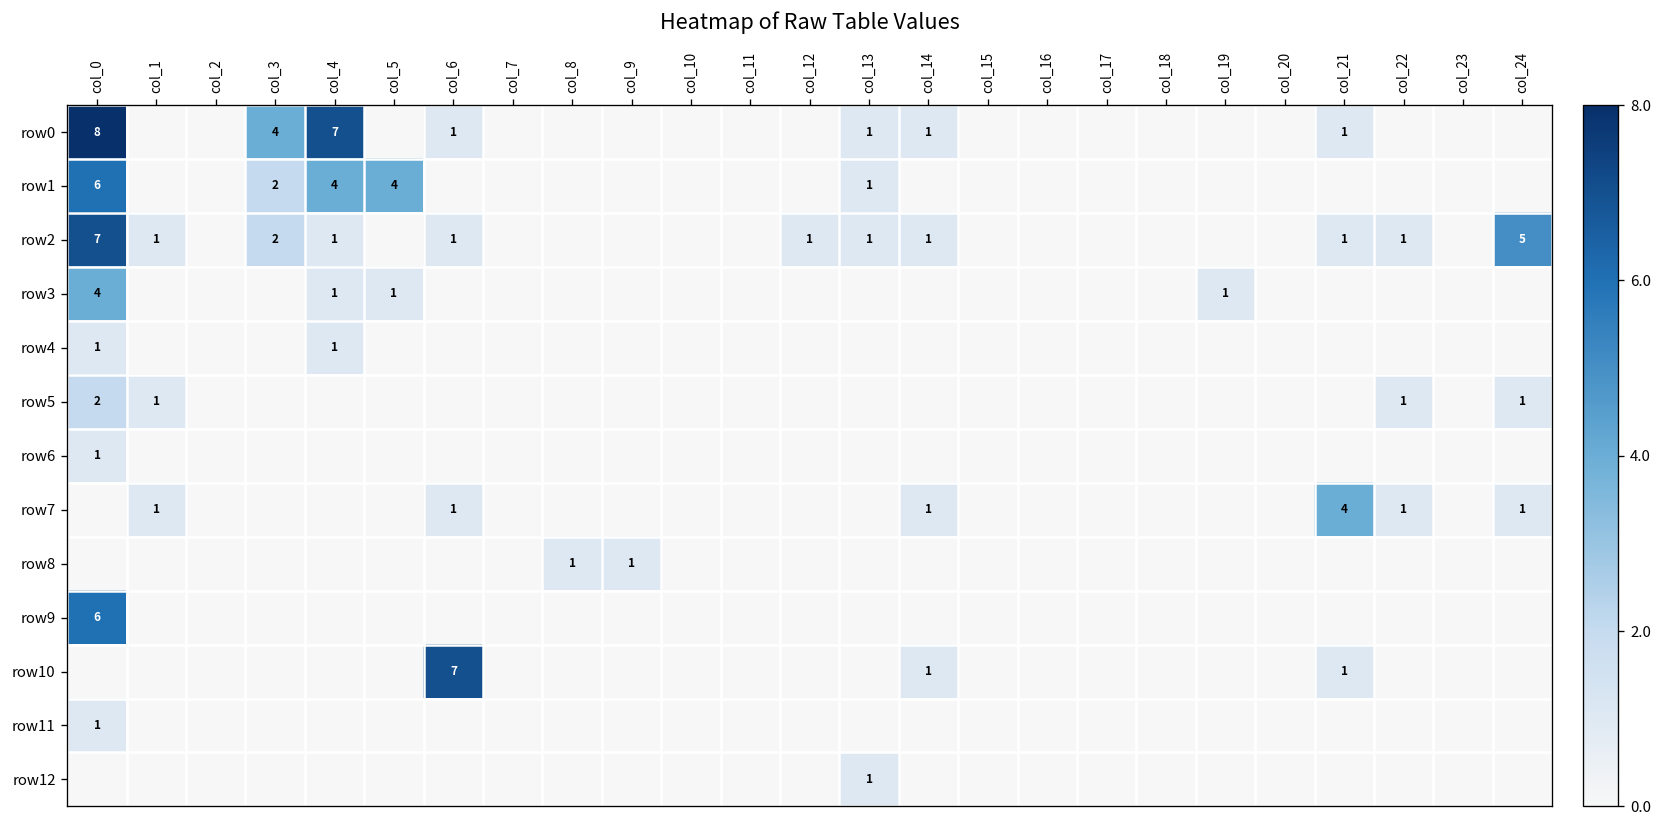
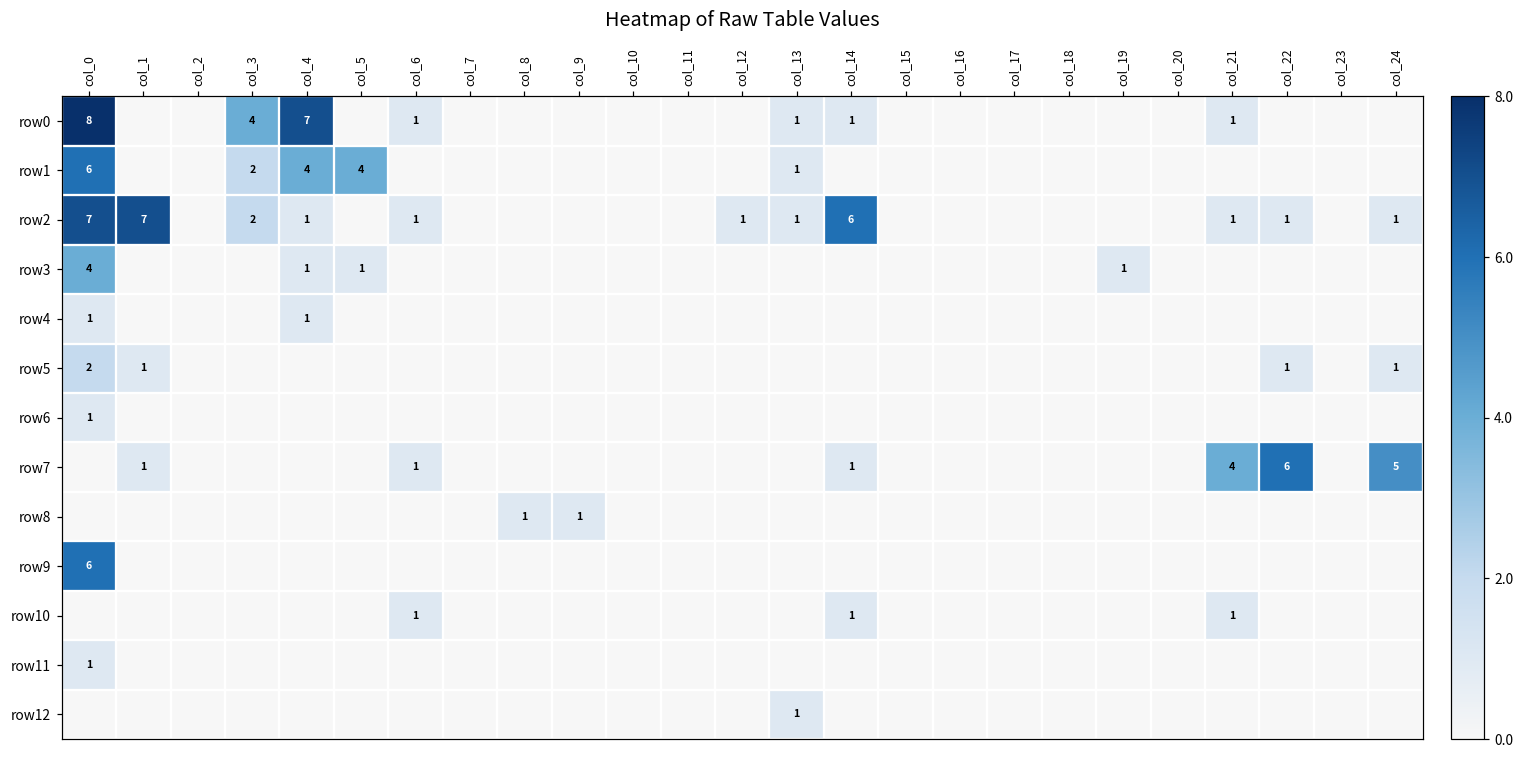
  {
    "row0": {
      "col_0": 8,
      "col_3": 4,
      "col_4": 7,
      "col_6": 1,
      "col_13": 1,
      "col_14": 1,
      "col_21": 1
    },
    "row1": {
      "col_0": 6,
      "col_3": 2,
      "col_4": 4,
      "col_5": 4,
      "col_13": 1
    },
    "row2": {
      "col_0": 7,
-     "col_1": 1,
+     "col_1": 7,
      "col_3": 2,
      "col_4": 1,
      "col_6": 1,
      "col_12": 1,
      "col_13": 1,
-     "col_14": 1,
+     "col_14": 6,
      "col_21": 1,
      "col_22": 1,
-     "col_24": 5
+     "col_24": 1
    },
    "row3": {
      "col_0": 4,
      "col_4": 1,
      "col_5": 1,
      "col_19": 1
    },
    "row4": {
      "col_0": 1,
      "col_4": 1
    },
    "row5": {
      "col_0": 2,
      "col_1": 1,
      "col_22": 1,
      "col_24": 1
    },
    "row6": {
      "col_0": 1
    },
    "row7": {
      "col_1": 1,
      "col_6": 1,
      "col_14": 1,
      "col_21": 4,
-     "col_22": 1,
-     "col_24": 1
+     "col_22": 6,
+     "col_24": 5
    },
    "row8": {
      "col_8": 1,
      "col_9": 1
    },
    "row9": {
      "col_0": 6
    },
    "row10": {
-     "col_6": 7,
+     "col_6": 1,
      "col_14": 1,
      "col_21": 1
    },
    "row11": {
      "col_0": 1
    },
    "row12": {
      "col_13": 1
    }
  }
